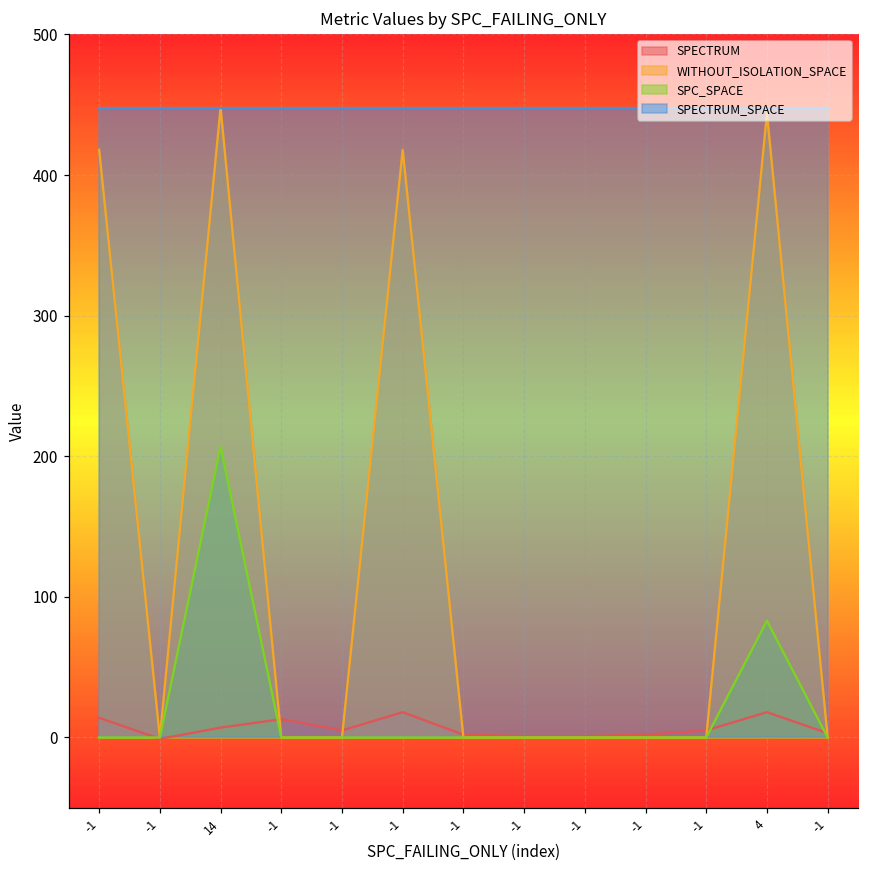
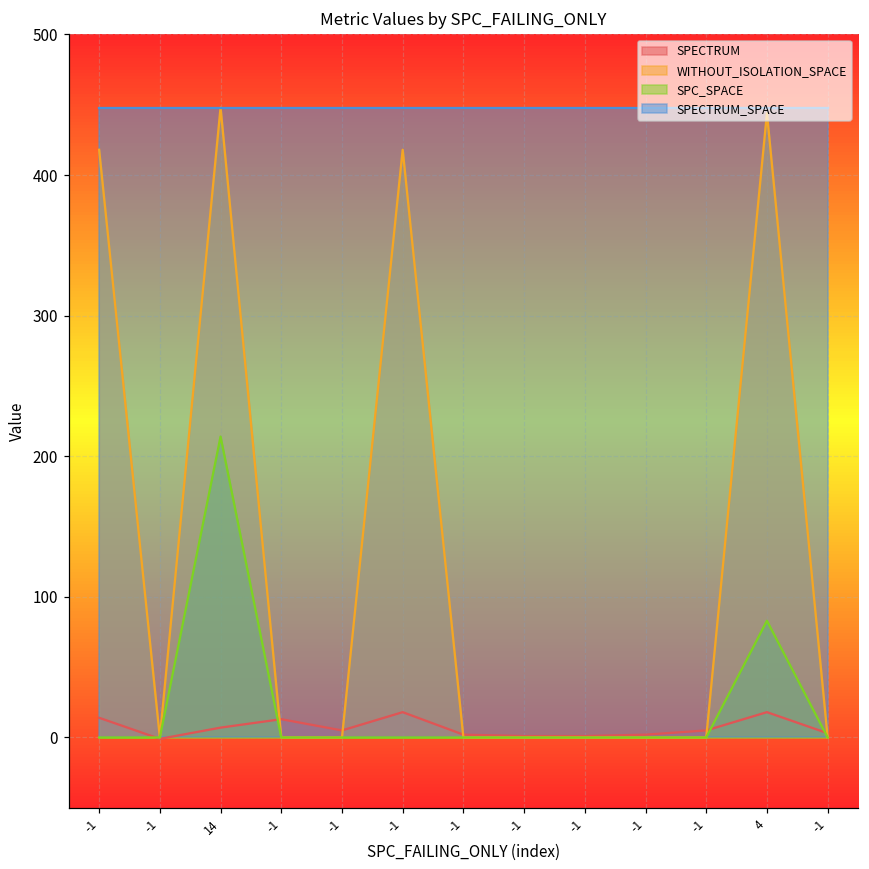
  {
    "WITHOUT_ISOLATION_SPACE": {
      "4": 444
    },
    "SPC_SPACE": {
-     "14": 207,
+     "14": 214,
      "4": 83
    }
  }
